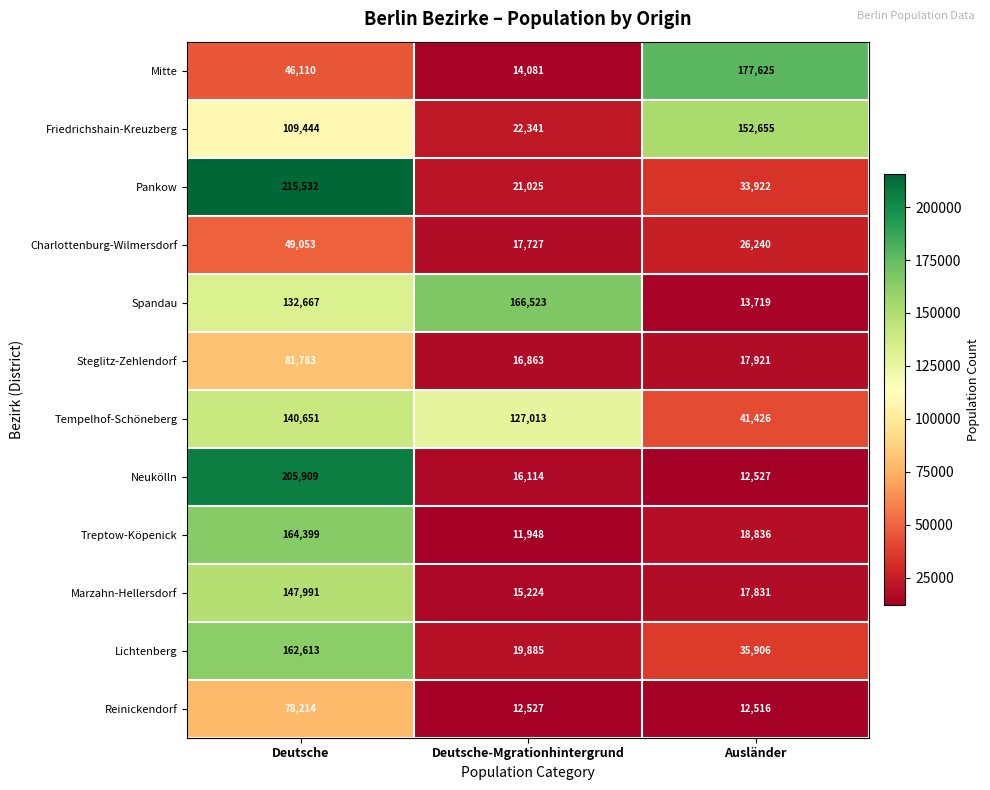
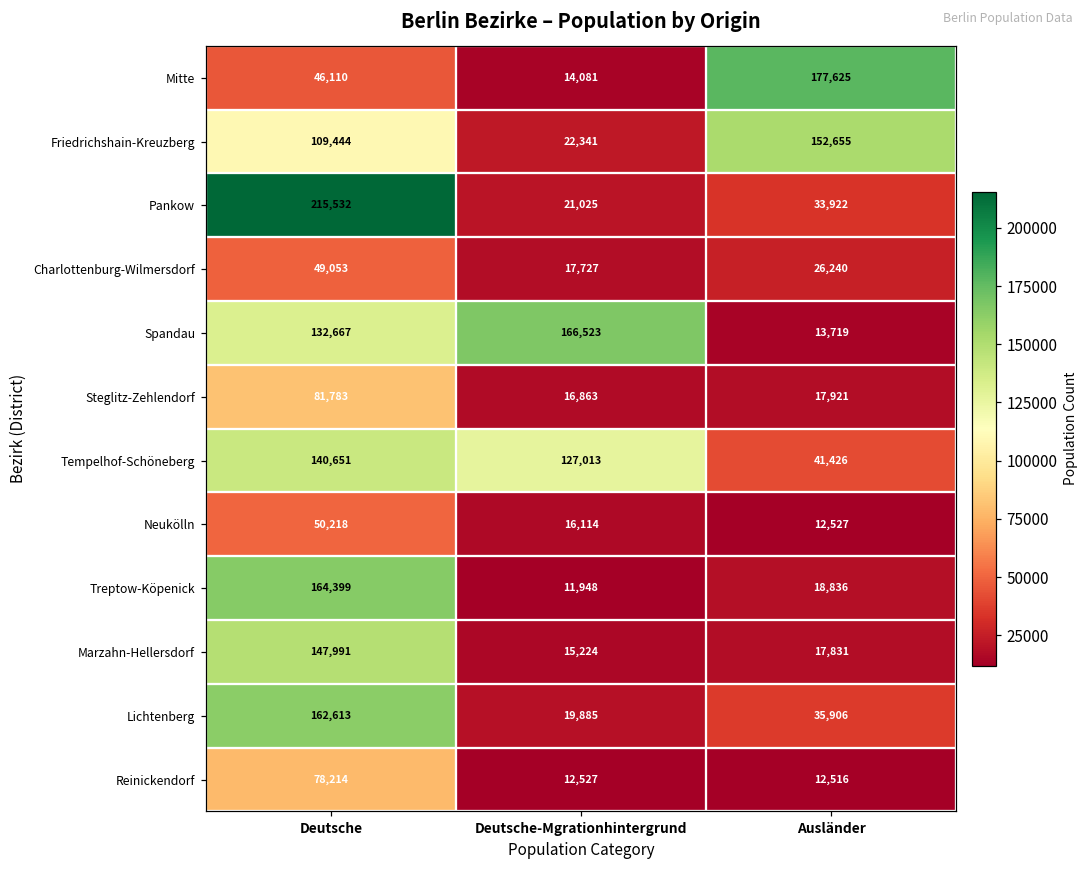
  {
    "Mitte": {
      "Deutsche": "46,110",
      "Deutsche-Mgrationhintergrund": "14,081",
      "Ausländer": "177,625"
    },
    "Friedrichshain-Kreuzberg": {
      "Deutsche": "109,444",
      "Deutsche-Mgrationhintergrund": "22,341",
      "Ausländer": "152,655"
    },
    "Pankow": {
      "Deutsche": "215,532",
      "Deutsche-Mgrationhintergrund": "21,025",
      "Ausländer": "33,922"
    },
    "Charlottenburg-Wilmersdorf": {
      "Deutsche": "49,053",
      "Deutsche-Mgrationhintergrund": "17,727",
      "Ausländer": "26,240"
    },
    "Spandau": {
      "Deutsche": "132,667",
      "Deutsche-Mgrationhintergrund": "166,523",
      "Ausländer": "13,719"
    },
    "Steglitz-Zehlendorf": {
      "Deutsche": "81,783",
      "Deutsche-Mgrationhintergrund": "16,863",
      "Ausländer": "17,921"
    },
    "Tempelhof-Schöneberg": {
      "Deutsche": "140,651",
      "Deutsche-Mgrationhintergrund": "127,013",
      "Ausländer": "41,426"
    },
    "Neukölln": {
-     "Deutsche": "205,909",
+     "Deutsche": "50,218",
      "Deutsche-Mgrationhintergrund": "16,114",
      "Ausländer": "12,527"
    },
    "Treptow-Köpenick": {
      "Deutsche": "164,399",
      "Deutsche-Mgrationhintergrund": "11,948",
      "Ausländer": "18,836"
    },
    "Marzahn-Hellersdorf": {
      "Deutsche": "147,991",
      "Deutsche-Mgrationhintergrund": "15,224",
      "Ausländer": "17,831"
    },
    "Lichtenberg": {
      "Deutsche": "162,613",
      "Deutsche-Mgrationhintergrund": "19,885",
      "Ausländer": "35,906"
    },
    "Reinickendorf": {
      "Deutsche": "78,214",
      "Deutsche-Mgrationhintergrund": "12,527",
      "Ausländer": "12,516"
    }
  }
